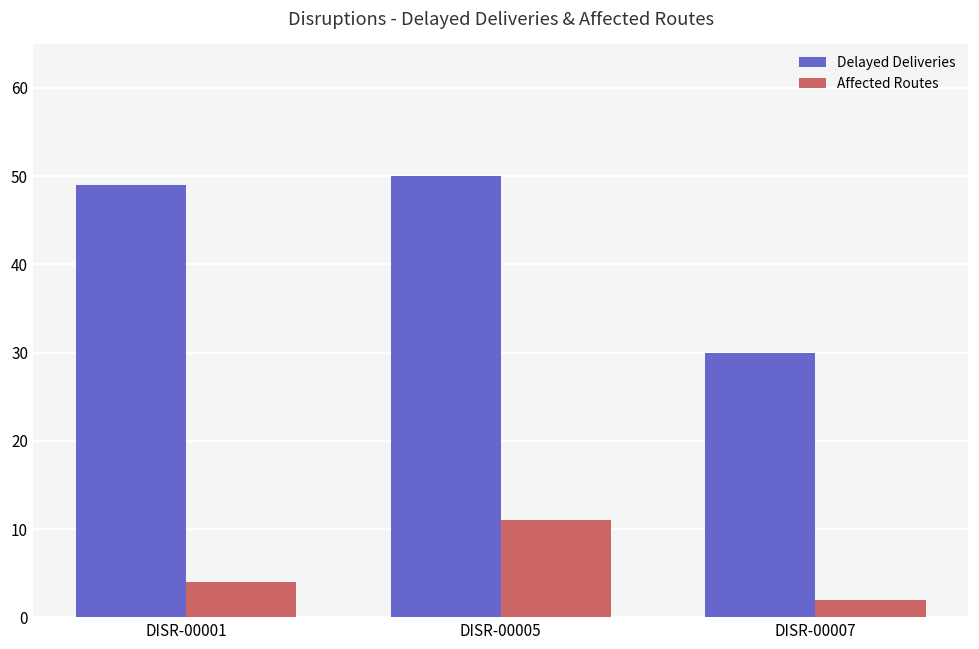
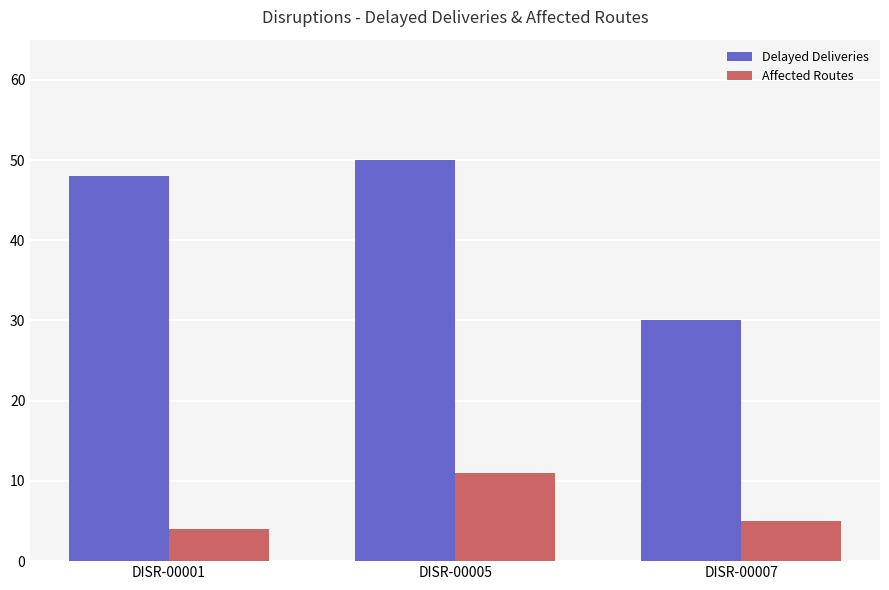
  {
    "Delayed Deliveries": {
-     "DISR-00001": 49,
+     "DISR-00001": 48,
      "DISR-00005": 50,
      "DISR-00007": 30
    },
    "Affected Routes": {
      "DISR-00001": 4,
      "DISR-00005": 11,
-     "DISR-00007": 2
+     "DISR-00007": 5
    }
  }
